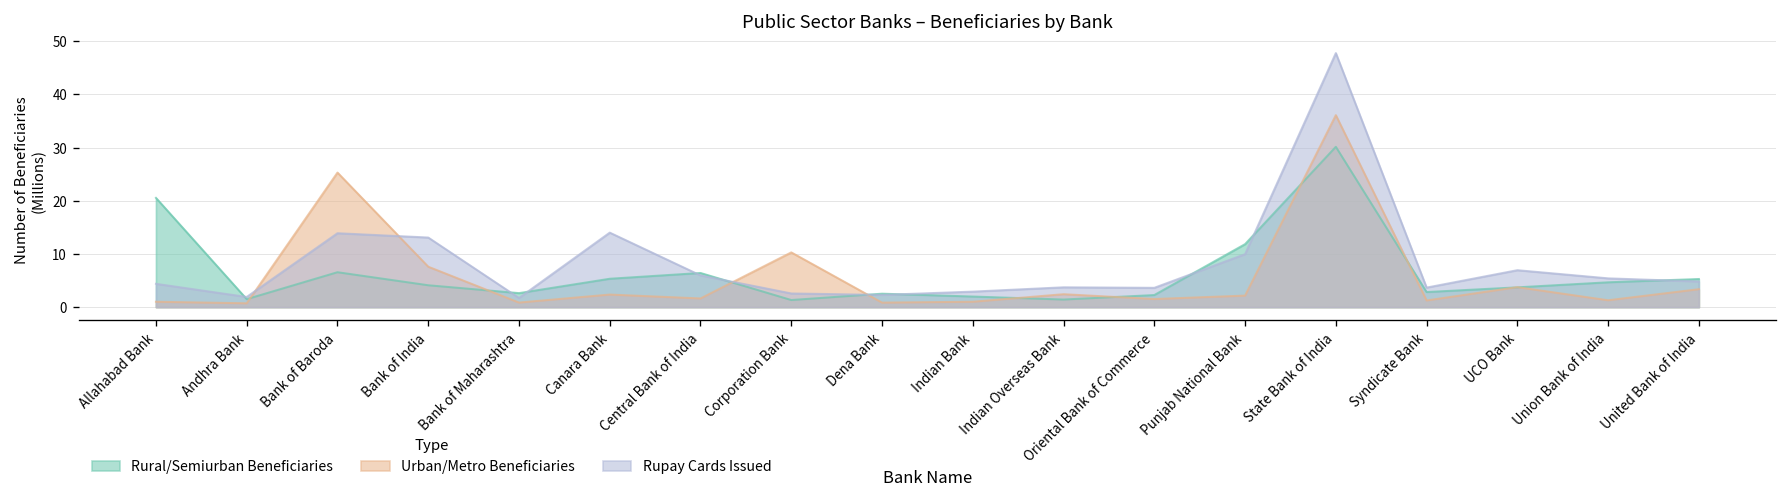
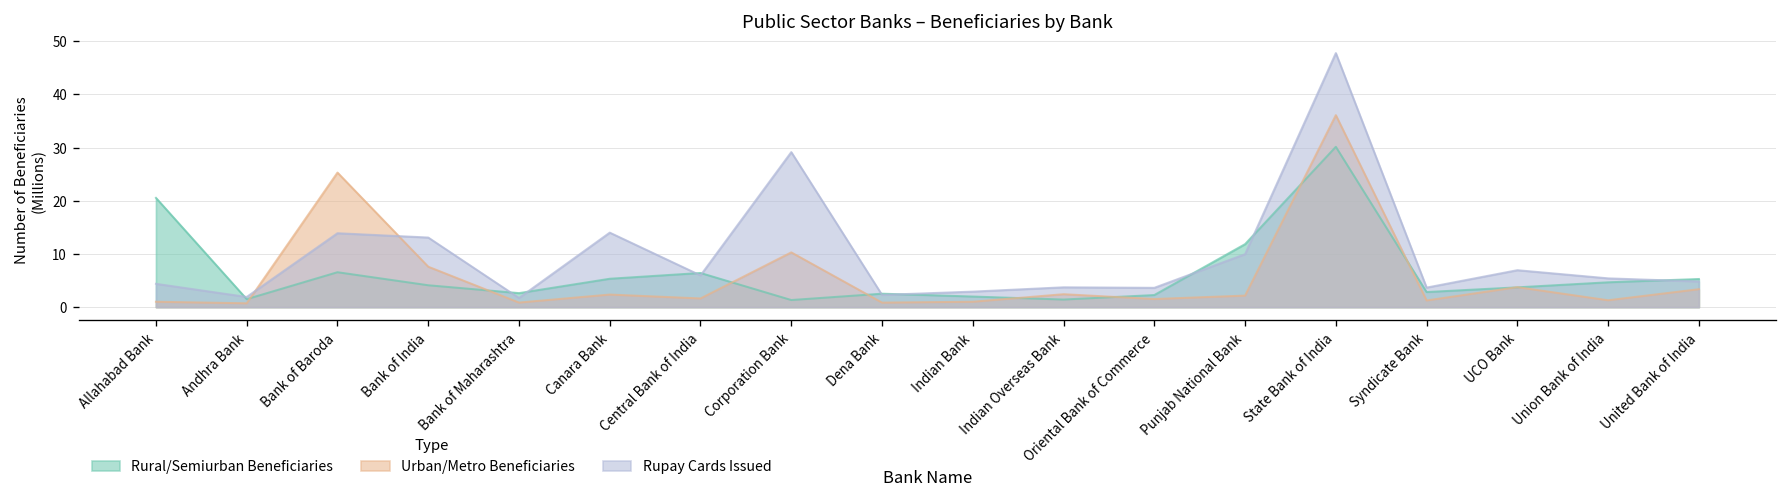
  {
    "Rural/Semiurban Beneficiaries": {
      "Allahabad Bank": 21,
      "Bank of Baroda": 7,
      "Bank of India": 4,
      "Bank of Maharashtra": 3,
      "Canara Bank": 5,
      "Corporation Bank": 1,
      "Indian Bank": 2,
      "Indian Overseas Bank": 1,
      "Oriental Bank of Commerce": 2,
      "Punjab National Bank": 12,
      "State Bank of India": 30,
      "Syndicate Bank": 3,
      "Union Bank of India": 5
    },
    "Urban/Metro Beneficiaries": {
      "Allahabad Bank": 1,
      "Andhra Bank": 1,
      "Bank of Baroda": 25,
      "Bank of India": 8,
      "Bank of Maharashtra": 1,
      "Canara Bank": 2,
      "Central Bank of India": 2,
      "Corporation Bank": 10,
      "Dena Bank": 1,
      "Indian Bank": 1,
      "Indian Overseas Bank": 2,
      "Oriental Bank of Commerce": 2,
      "Punjab National Bank": 2,
      "State Bank of India": 36,
      "Syndicate Bank": 1,
      "Union Bank of India": 1,
      "United Bank of India": 3
    },
    "Rupay Cards Issued": {
      "Allahabad Bank": 4,
      "Bank of Baroda": 14,
      "Bank of India": 13,
      "Bank of Maharashtra": 2,
      "Canara Bank": 14,
-     "Corporation Bank": 3,
+     "Corporation Bank": 29,
      "Indian Bank": 3,
      "Indian Overseas Bank": 4,
      "Oriental Bank of Commerce": 4,
      "Punjab National Bank": 10,
      "State Bank of India": 48,
      "Syndicate Bank": 4,
      "UCO Bank": 7,
      "Union Bank of India": 5
    }
  }
